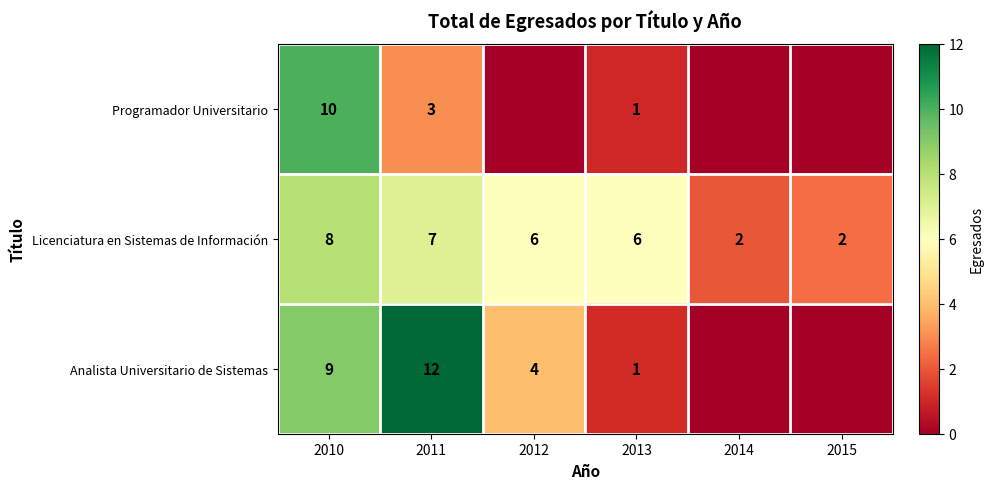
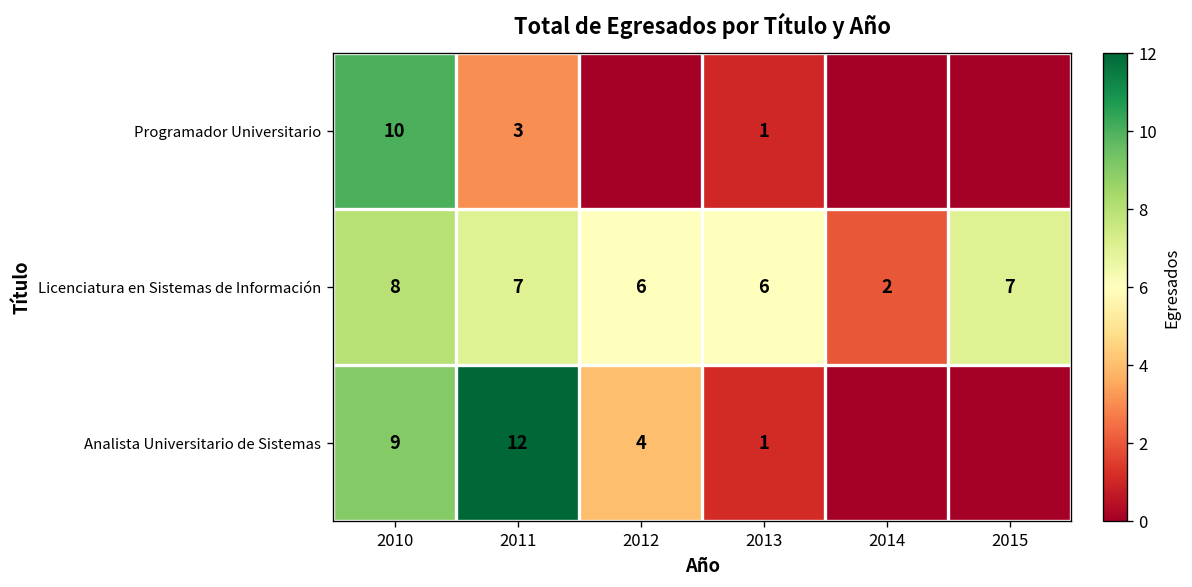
  {
    "Programador Universitario": {
      "2010": 10,
      "2011": 3,
      "2013": 1
    },
    "Licenciatura en Sistemas de Información": {
      "2010": 8,
      "2011": 7,
      "2012": 6,
      "2013": 6,
      "2014": 2,
-     "2015": 2
+     "2015": 7
    },
    "Analista Universitario de Sistemas": {
      "2010": 9,
      "2011": 12,
      "2012": 4,
      "2013": 1
    }
  }
